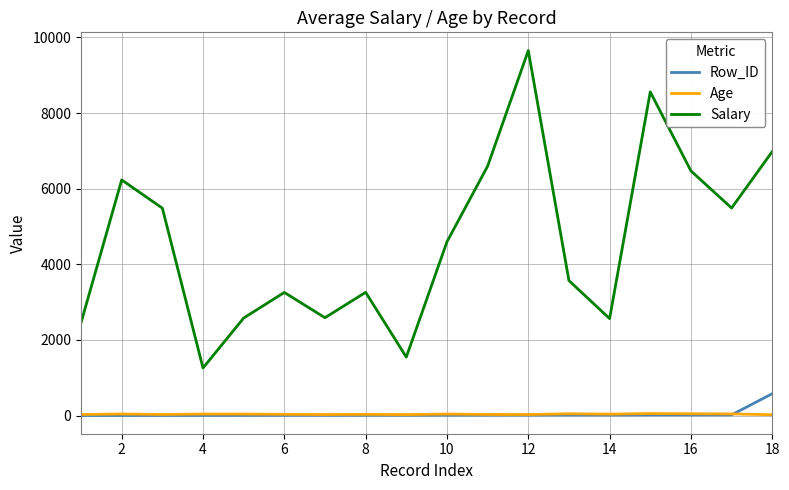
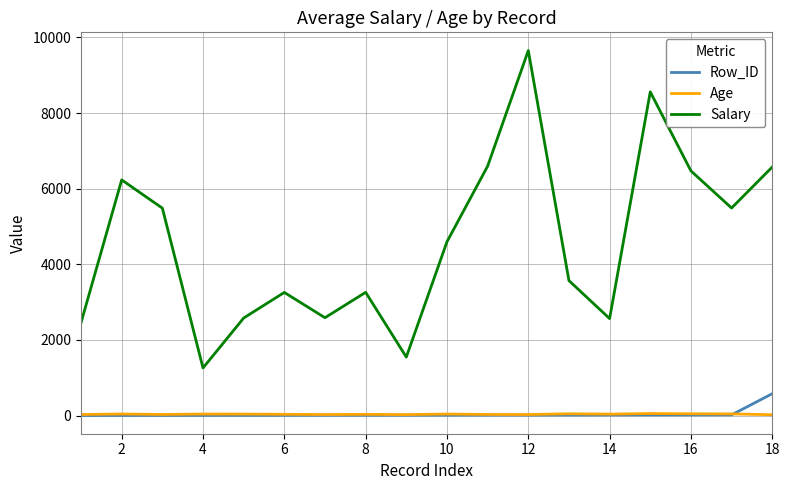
  {
    "Row_ID": {
      "18": 600
    },
    "Age": {
      "18": 0
    },
    "Salary": {
      "2": 6200,
      "4": 1300,
      "6": 3300,
      "8": 3300,
      "10": 4600,
      "12": 9700,
      "14": 2600,
      "16": 6500,
-     "18": 7000
+     "18": 6600
    }
  }
